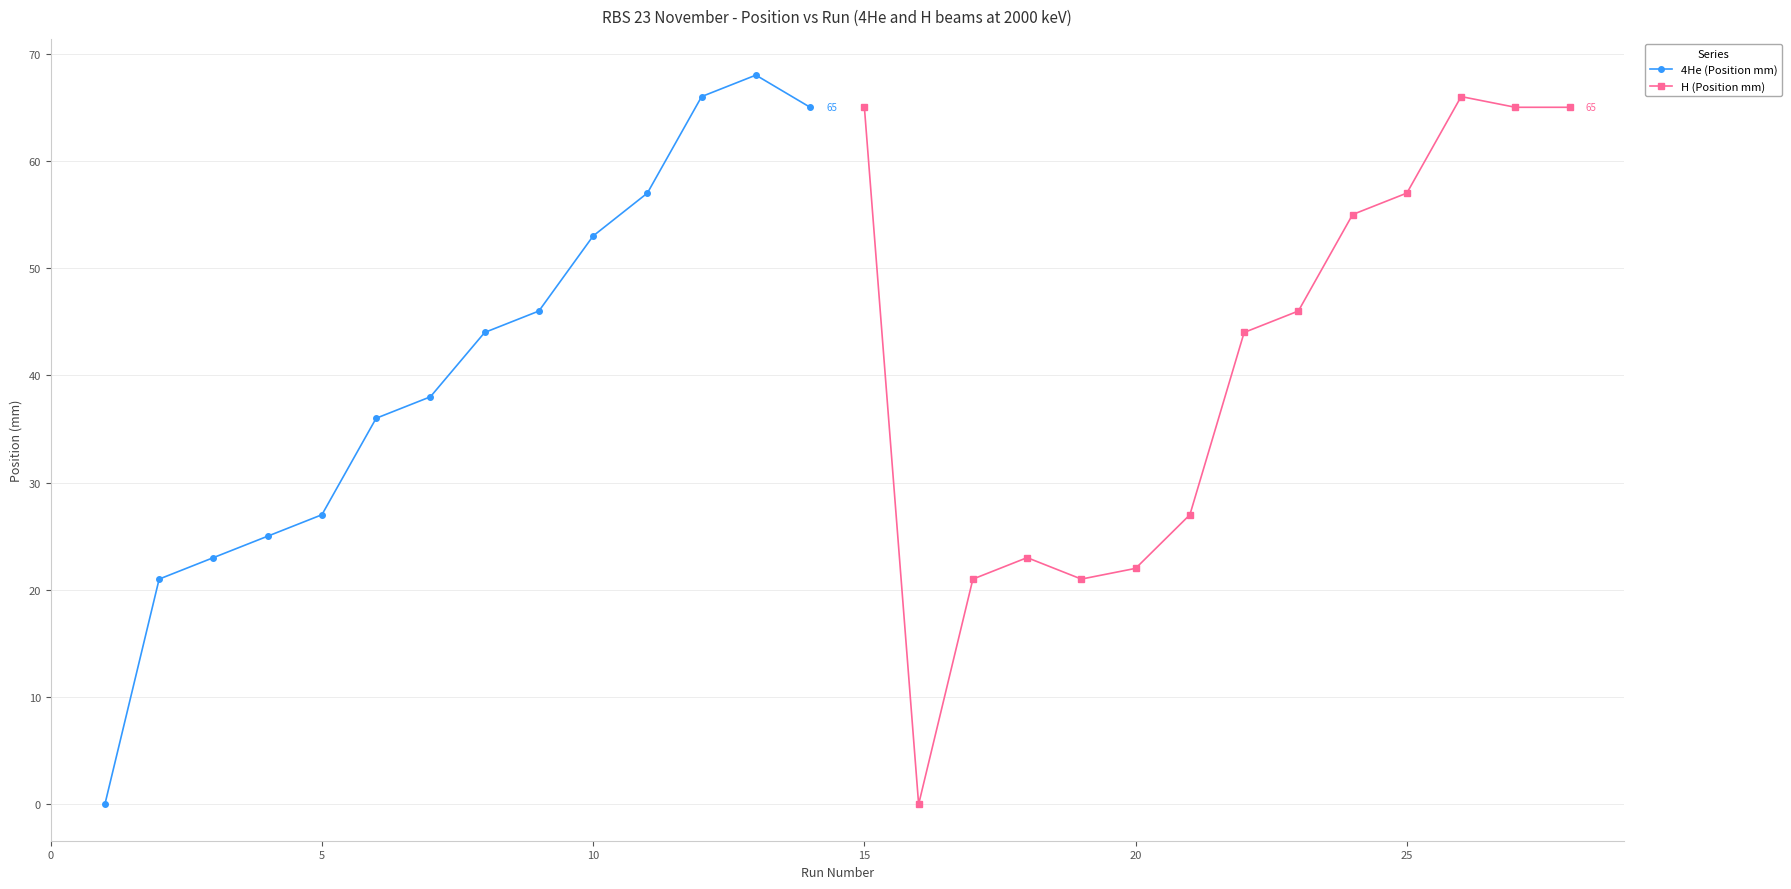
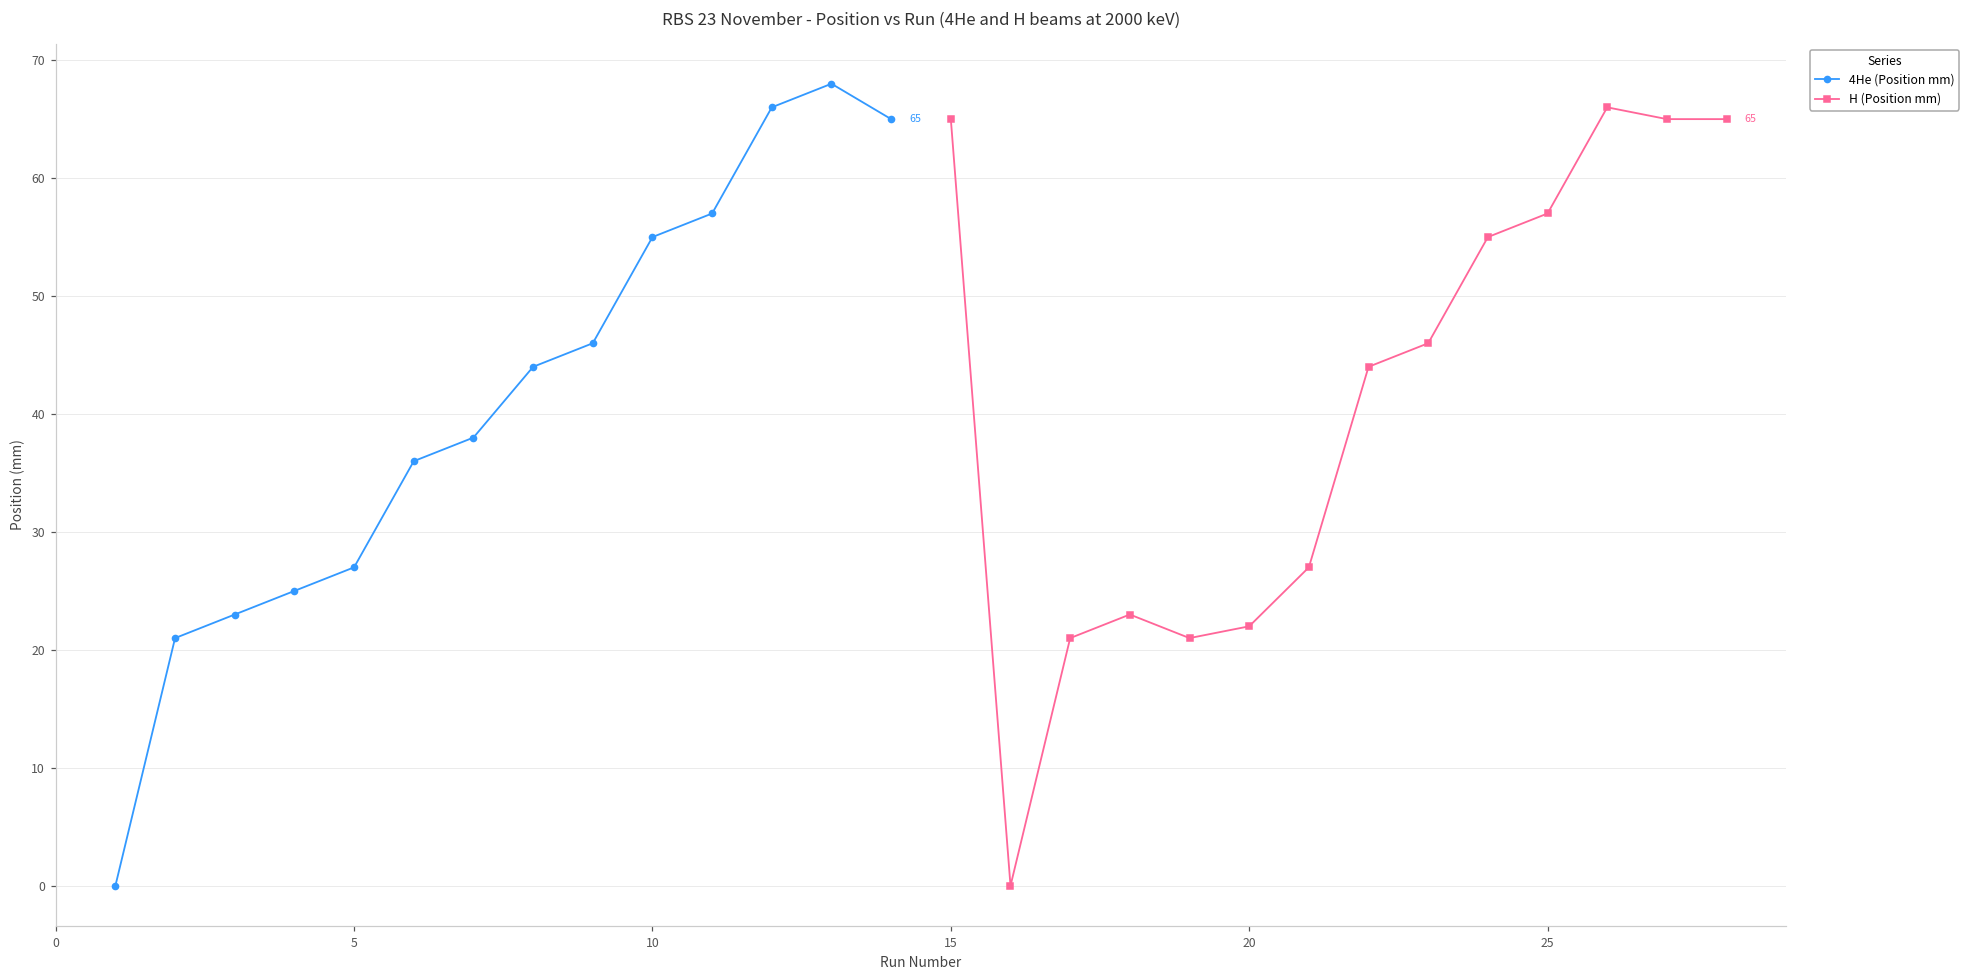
  {
    "4He (Position mm)": {
      "5": 27,
-     "10": 53
+     "10": 55
    },
    "H (Position mm)": {
      "20": 22,
      "25": 57
    }
  }
